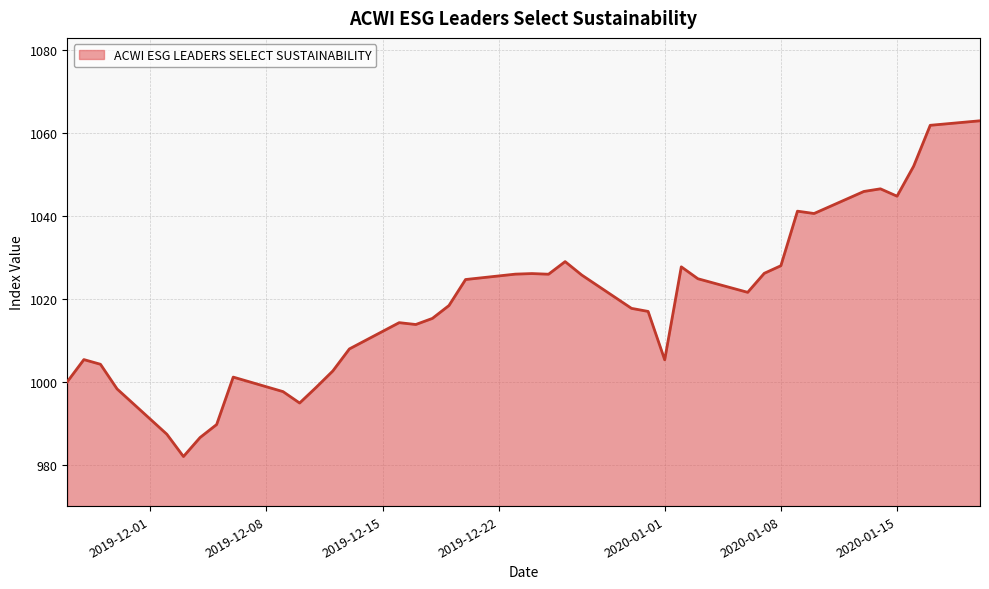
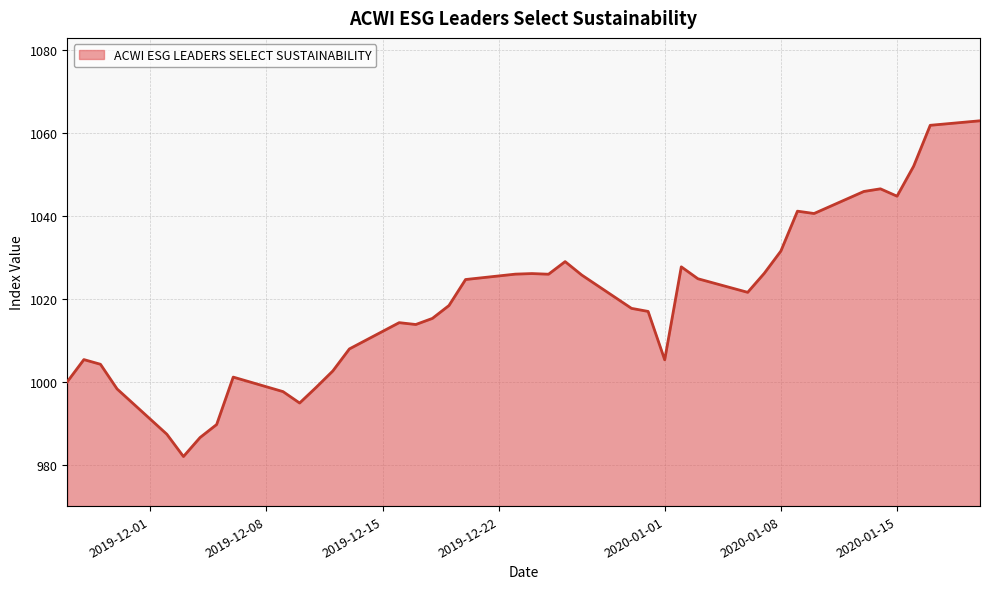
  {
    "2020-01-01": 1005,
-   "2020-01-08": 1028,
+   "2020-01-08": 1032,
    "2020-01-15": 1045
  }
